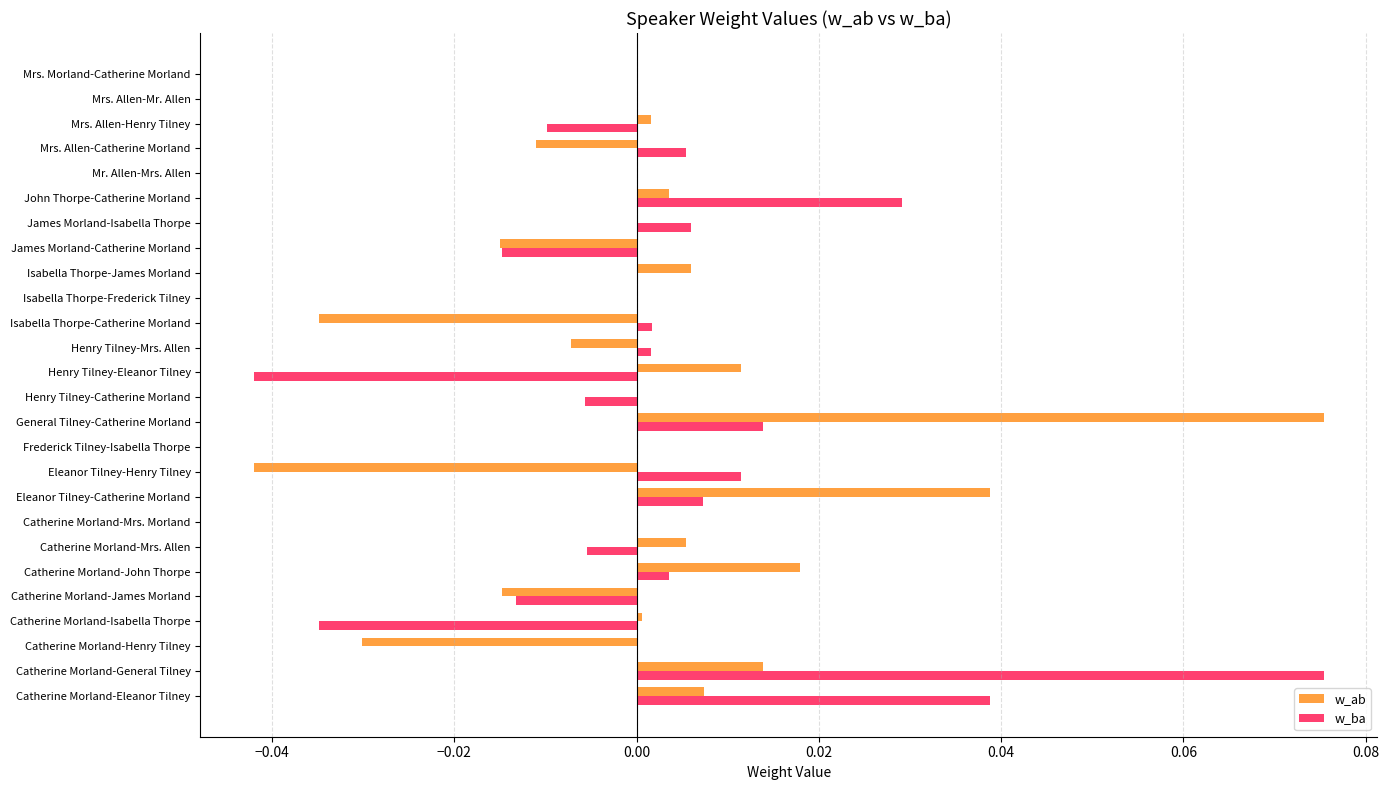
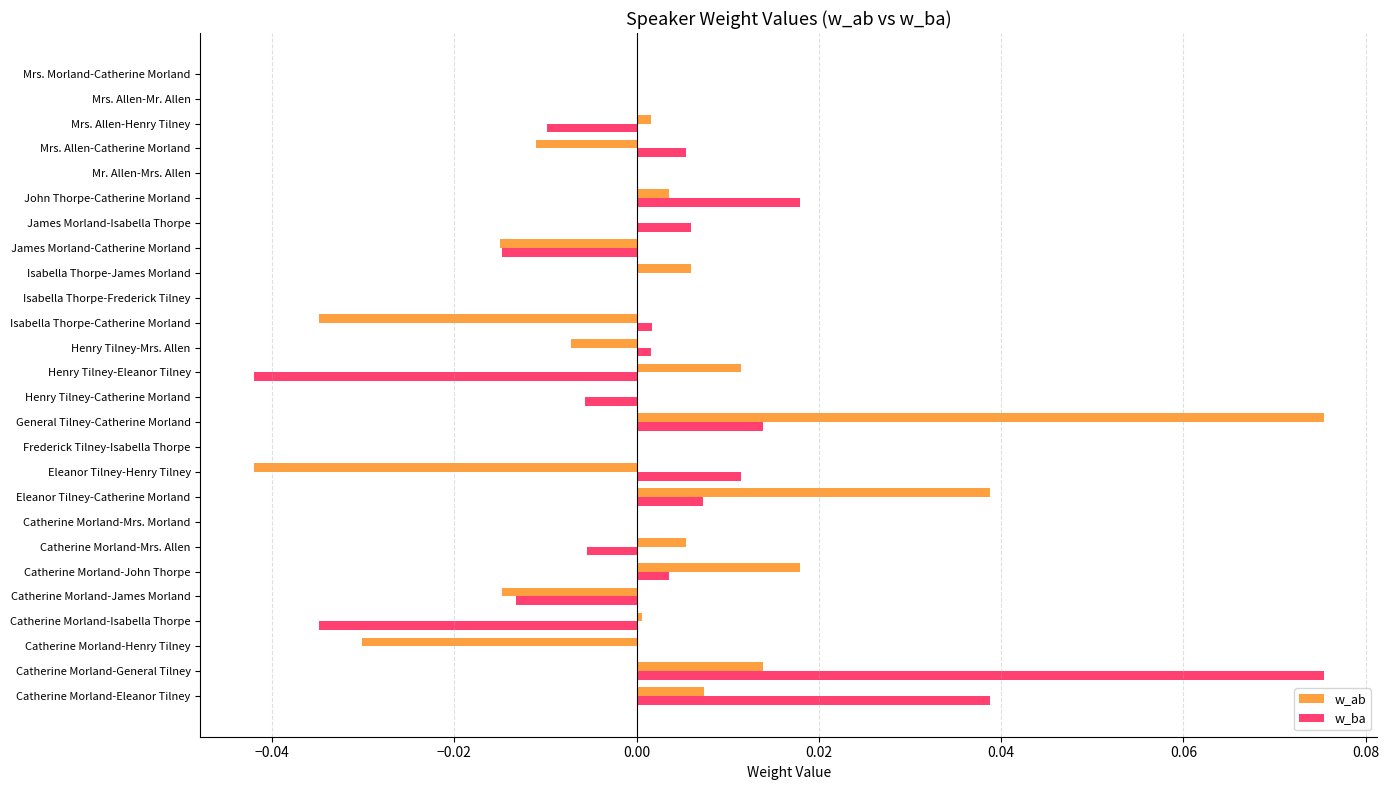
  {
    "w_ab": {
      "Mrs. Morland-Catherine Morland": 0.000,
      "Mrs. Allen-Mr. Allen": 0.000,
      "Mrs. Allen-Henry Tilney": 0.002,
      "Mrs. Allen-Catherine Morland": -0.011,
      "Mr. Allen-Mrs. Allen": 0.000,
      "John Thorpe-Catherine Morland": 0.004,
      "James Morland-Isabella Thorpe": 0.000,
      "James Morland-Catherine Morland": -0.015,
      "Isabella Thorpe-James Morland": 0.006,
      "Isabella Thorpe-Frederick Tilney": 0.000,
      "Isabella Thorpe-Catherine Morland": -0.035,
      "Henry Tilney-Mrs. Allen": -0.007,
      "Henry Tilney-Eleanor Tilney": 0.012,
      "General Tilney-Catherine Morland": 0.075,
      "Frederick Tilney-Isabella Thorpe": 0.000,
      "Eleanor Tilney-Henry Tilney": -0.042,
      "Eleanor Tilney-Catherine Morland": 0.039,
      "Catherine Morland-Mrs. Morland": 0.000,
      "Catherine Morland-Mrs. Allen": 0.005,
      "Catherine Morland-John Thorpe": 0.018,
      "Catherine Morland-James Morland": -0.015,
      "Catherine Morland-Isabella Thorpe": 0.001,
      "Catherine Morland-Henry Tilney": -0.030,
      "Catherine Morland-General Tilney": 0.014,
      "Catherine Morland-Eleanor Tilney": 0.007
    },
    "w_ba": {
      "Mrs. Morland-Catherine Morland": 0.000,
      "Mrs. Allen-Mr. Allen": 0.000,
      "Mrs. Allen-Henry Tilney": -0.010,
      "Mrs. Allen-Catherine Morland": 0.005,
      "Mr. Allen-Mrs. Allen": 0.000,
-     "John Thorpe-Catherine Morland": 0.029,
+     "John Thorpe-Catherine Morland": 0.018,
      "James Morland-Isabella Thorpe": 0.006,
      "James Morland-Catherine Morland": -0.015,
      "Isabella Thorpe-James Morland": 0.000,
      "Isabella Thorpe-Frederick Tilney": 0.000,
      "Isabella Thorpe-Catherine Morland": 0.002,
      "Henry Tilney-Mrs. Allen": 0.002,
      "Henry Tilney-Eleanor Tilney": -0.042,
      "Henry Tilney-Catherine Morland": -0.006,
      "General Tilney-Catherine Morland": 0.014,
      "Frederick Tilney-Isabella Thorpe": 0.000,
      "Eleanor Tilney-Henry Tilney": 0.012,
      "Eleanor Tilney-Catherine Morland": 0.007,
      "Catherine Morland-Mrs. Morland": 0.000,
      "Catherine Morland-Mrs. Allen": -0.006,
      "Catherine Morland-John Thorpe": 0.004,
      "Catherine Morland-James Morland": -0.013,
      "Catherine Morland-Isabella Thorpe": -0.035,
      "Catherine Morland-General Tilney": 0.075,
      "Catherine Morland-Eleanor Tilney": 0.039
    }
  }
